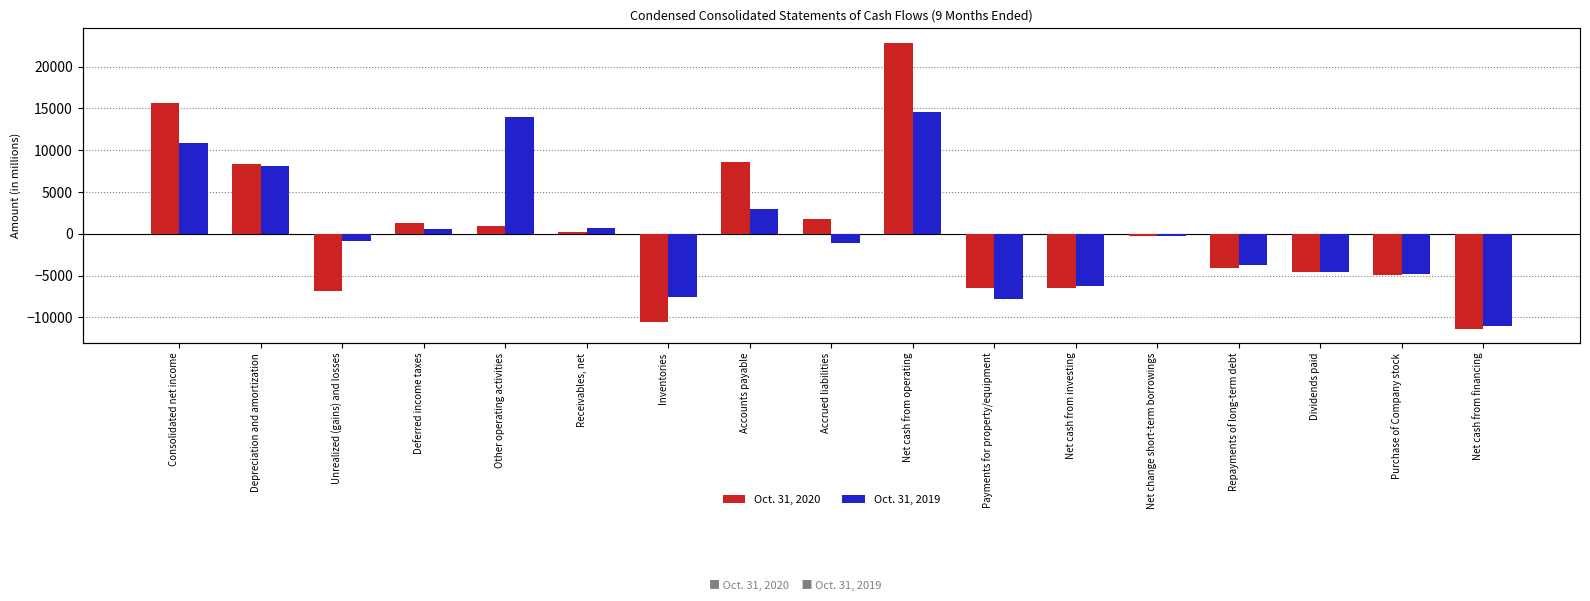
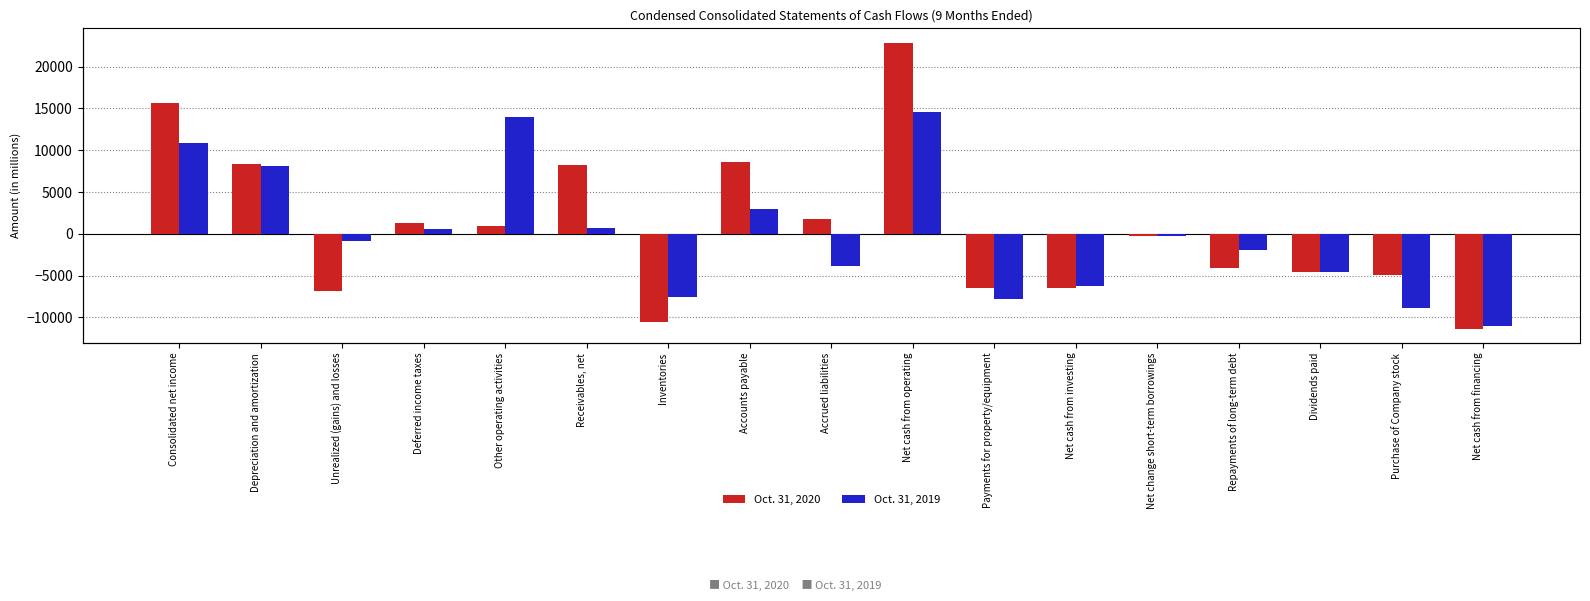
  {
    "Oct. 31, 2020": {
      "Consolidated net income": 16000,
      "Depreciation and amortization": 8000,
      "Unrealized (gains) and losses": -7000,
      "Deferred income taxes": 1000,
      "Other operating activities": 1000,
-     "Receivables, net": 0,
+     "Receivables, net": 8000,
      "Inventories": -11000,
      "Accounts payable": 9000,
      "Accrued liabilities": 2000,
      "Net cash from operating": 23000,
      "Payments for property/equipment": -6000,
      "Net cash from investing": -7000,
      "Net change short-term borrowings": 0,
      "Repayments of long-term debt": -4000,
      "Dividends paid": -5000,
      "Purchase of Company stock": -5000,
      "Net cash from financing": -11000
    },
    "Oct. 31, 2019": {
      "Consolidated net income": 11000,
      "Depreciation and amortization": 8000,
      "Unrealized (gains) and losses": -1000,
      "Deferred income taxes": 1000,
      "Other operating activities": 14000,
      "Receivables, net": 1000,
      "Inventories": -8000,
      "Accounts payable": 3000,
-     "Accrued liabilities": -1000,
+     "Accrued liabilities": -4000,
      "Net cash from operating": 15000,
      "Payments for property/equipment": -8000,
      "Net cash from investing": -6000,
-     "Repayments of long-term debt": -4000,
+     "Repayments of long-term debt": -2000,
      "Dividends paid": -5000,
-     "Purchase of Company stock": -5000,
+     "Purchase of Company stock": -9000,
      "Net cash from financing": -11000
    }
  }
